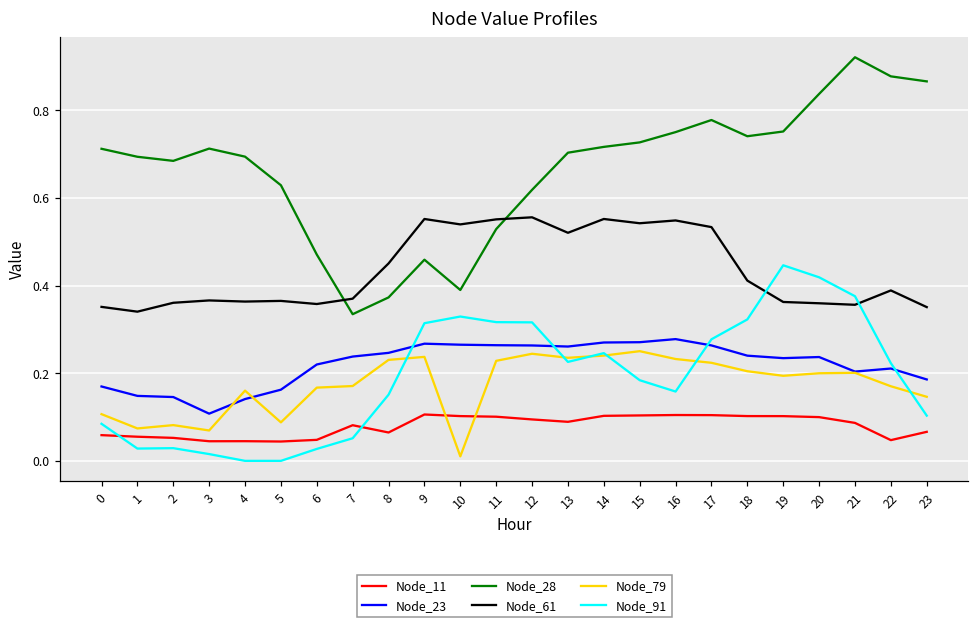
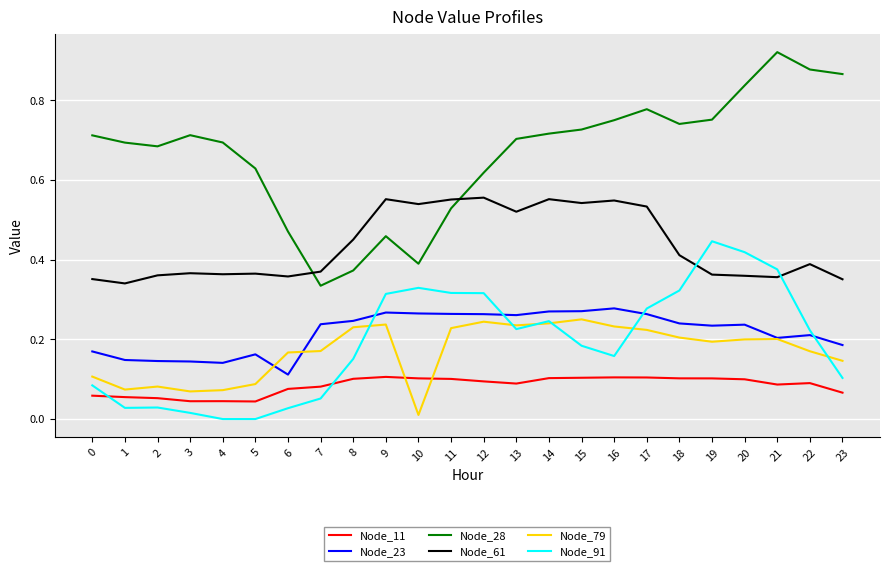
  {
    "Node_11": {
      "0": 0.06,
      "1": 0.06,
      "2": 0.05,
      "3": 0.04,
      "4": 0.04,
      "5": 0.04,
-     "6": 0.05,
+     "6": 0.08,
      "7": 0.08,
-     "8": 0.06,
+     "8": 0.10,
      "9": 0.11,
      "10": 0.10,
      "11": 0.10,
      "12": 0.09,
      "13": 0.09,
      "14": 0.10,
      "15": 0.10,
      "16": 0.10,
      "17": 0.10,
      "18": 0.10,
      "19": 0.10,
      "20": 0.10,
      "21": 0.09,
-     "22": 0.05,
+     "22": 0.09,
      "23": 0.07
    },
    "Node_23": {
      "0": 0.17,
      "1": 0.15,
      "2": 0.15,
-     "3": 0.11,
+     "3": 0.14,
      "4": 0.14,
      "5": 0.16,
-     "6": 0.22,
+     "6": 0.11,
      "7": 0.24,
      "8": 0.25,
      "9": 0.27,
      "10": 0.27,
      "11": 0.26,
      "12": 0.26,
      "13": 0.26,
      "14": 0.27,
      "15": 0.27,
      "16": 0.28,
      "17": 0.26,
      "18": 0.24,
      "19": 0.23,
      "20": 0.24,
      "22": 0.21,
      "23": 0.19
    },
    "Node_28": {
      "0": 0.71,
      "1": 0.69,
      "2": 0.68,
      "3": 0.71,
      "4": 0.69,
      "5": 0.63,
      "6": 0.47,
      "7": 0.33,
      "8": 0.37,
      "9": 0.46,
      "10": 0.39,
      "11": 0.53,
      "12": 0.62,
      "13": 0.70,
      "14": 0.72,
      "15": 0.73,
      "16": 0.75,
      "17": 0.78,
      "18": 0.74,
      "19": 0.75,
      "20": 0.84,
      "21": 0.92,
      "22": 0.88,
      "23": 0.87
    },
    "Node_61": {
      "0": 0.35,
      "1": 0.34,
      "2": 0.36,
      "3": 0.37,
      "4": 0.36,
      "5": 0.37,
      "6": 0.36,
      "7": 0.37,
      "8": 0.45,
      "9": 0.55,
      "10": 0.54,
      "11": 0.55,
      "12": 0.56,
      "13": 0.52,
      "14": 0.55,
      "15": 0.54,
      "16": 0.55,
      "17": 0.53,
      "18": 0.41,
      "19": 0.36,
      "20": 0.36,
      "21": 0.36,
      "22": 0.39,
      "23": 0.35
    },
    "Node_79": {
      "0": 0.11,
      "1": 0.07,
      "2": 0.08,
      "3": 0.07,
-     "4": 0.16,
+     "4": 0.07,
      "5": 0.09,
      "6": 0.17,
      "7": 0.17,
      "8": 0.23,
      "9": 0.24,
      "10": 0.01,
      "11": 0.23,
      "12": 0.24,
      "13": 0.24,
      "15": 0.25,
      "16": 0.23,
      "17": 0.22,
      "18": 0.20,
      "19": 0.19,
      "20": 0.20,
      "22": 0.17,
      "23": 0.15
    },
    "Node_91": {
      "0": 0.08,
      "1": 0.03,
      "2": 0.03,
      "3": 0.02,
      "4": 0.00,
      "5": 0.00,
      "6": 0.03,
      "7": 0.05,
      "8": 0.15,
      "9": 0.31,
      "10": 0.33,
      "11": 0.32,
      "12": 0.32,
      "13": 0.23,
      "15": 0.18,
      "16": 0.16,
      "17": 0.28,
      "18": 0.32,
      "19": 0.45,
      "20": 0.42,
      "21": 0.38,
      "22": 0.22,
      "23": 0.10
    }
  }
